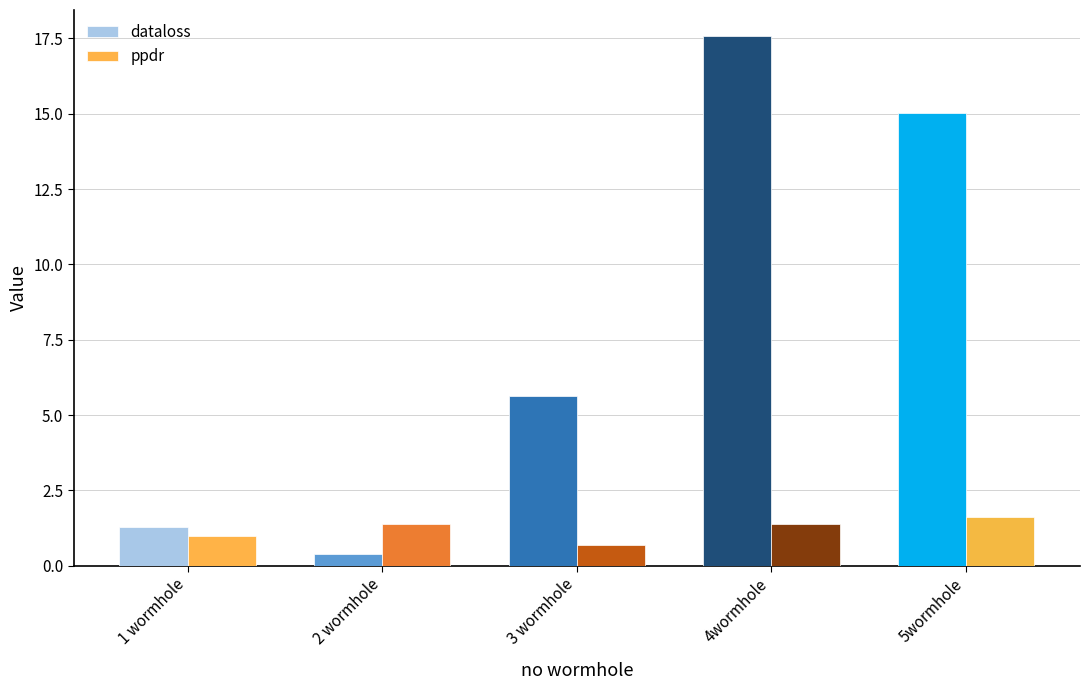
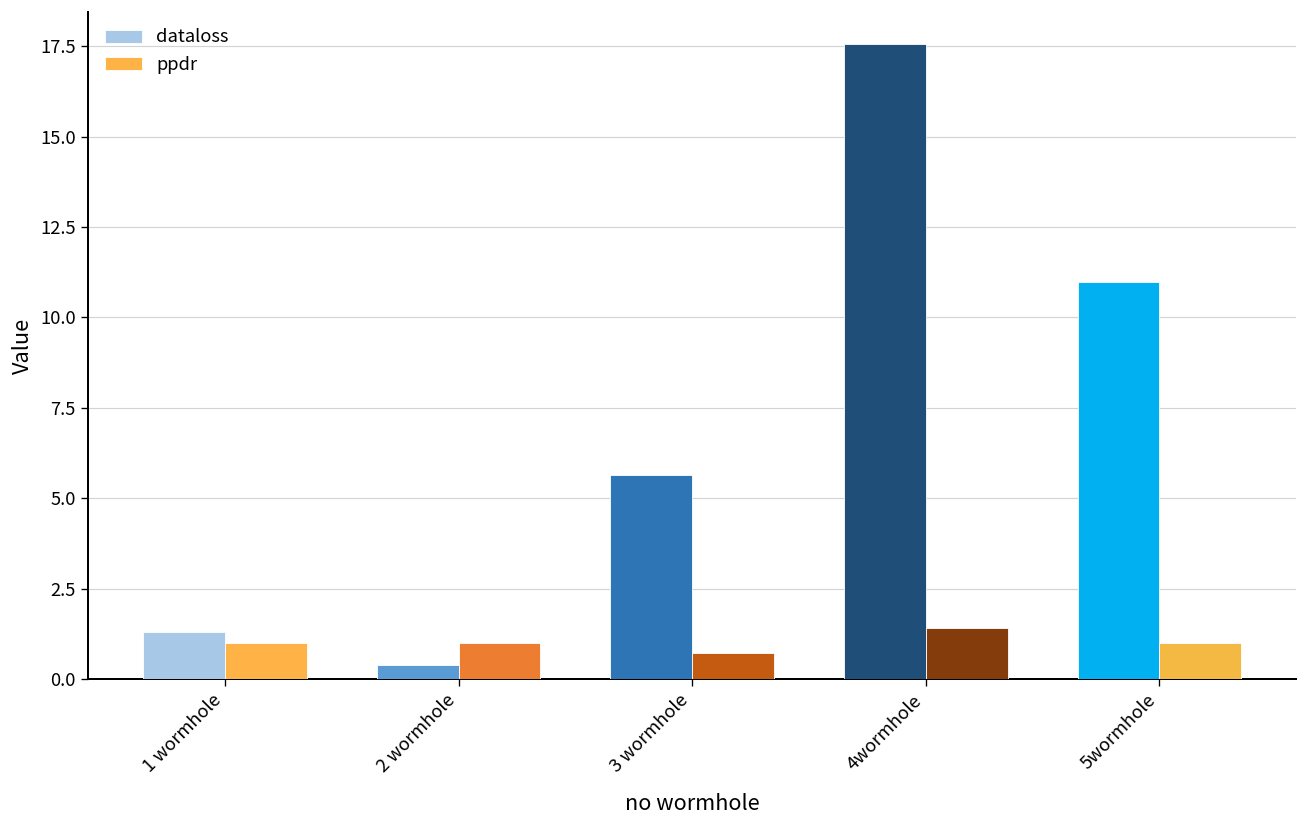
  {
    "dataloss": {
      "1 wormhole": 1.3,
      "2 wormhole": 0.4,
      "3 wormhole": 5.6,
      "4wormhole": 17.6,
-     "5wormhole": 15.0
+     "5wormhole": 11.0
    },
    "ppdr": {
      "1 wormhole": 1.0,
-     "2 wormhole": 1.4,
+     "2 wormhole": 1.0,
      "3 wormhole": 0.7,
      "4wormhole": 1.4,
-     "5wormhole": 1.6
+     "5wormhole": 1.0
    }
  }
